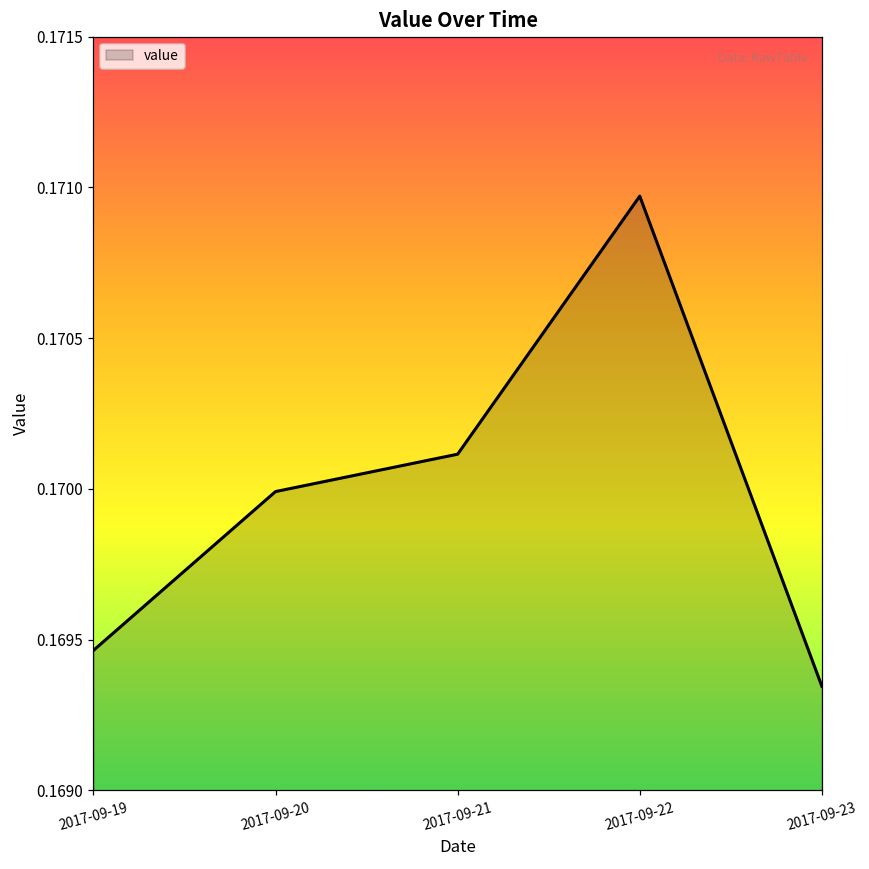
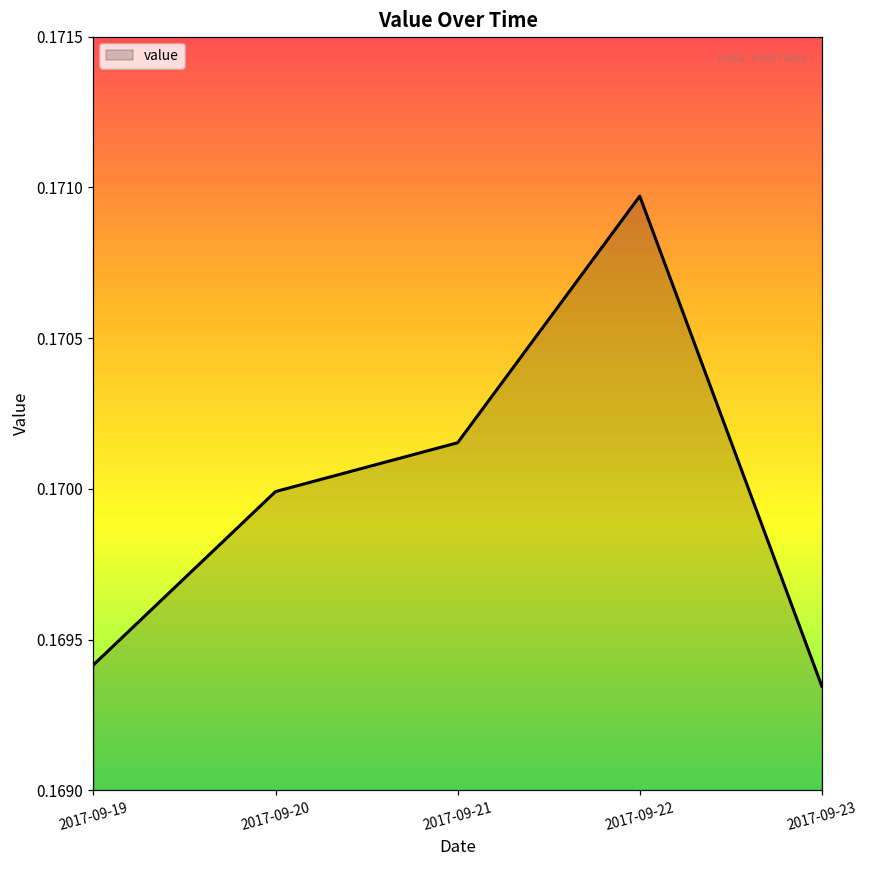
  {
-   "2017-09-19": 0.16946,
+   "2017-09-19": 0.16942,
    "2017-09-20": 0.16999,
-   "2017-09-21": 0.17012,
+   "2017-09-21": 0.17015,
    "2017-09-22": 0.17097,
    "2017-09-23": 0.16935
  }
